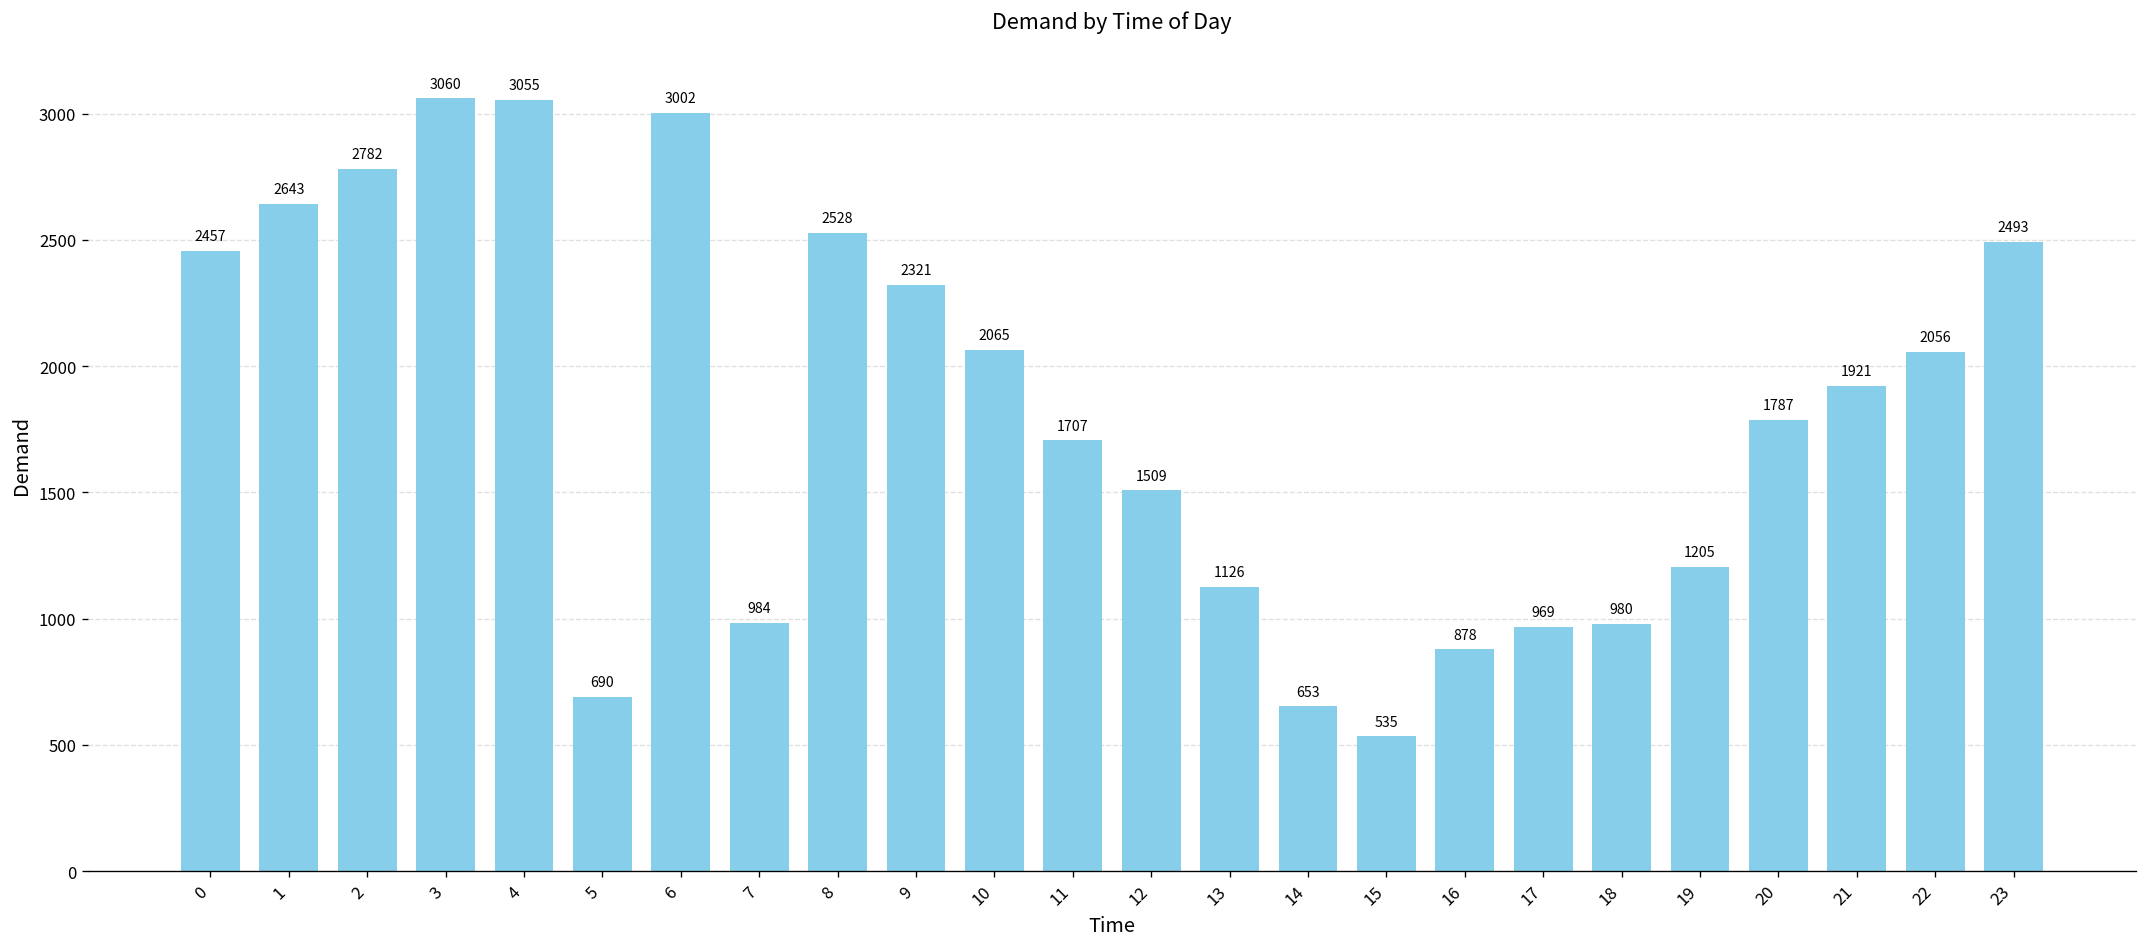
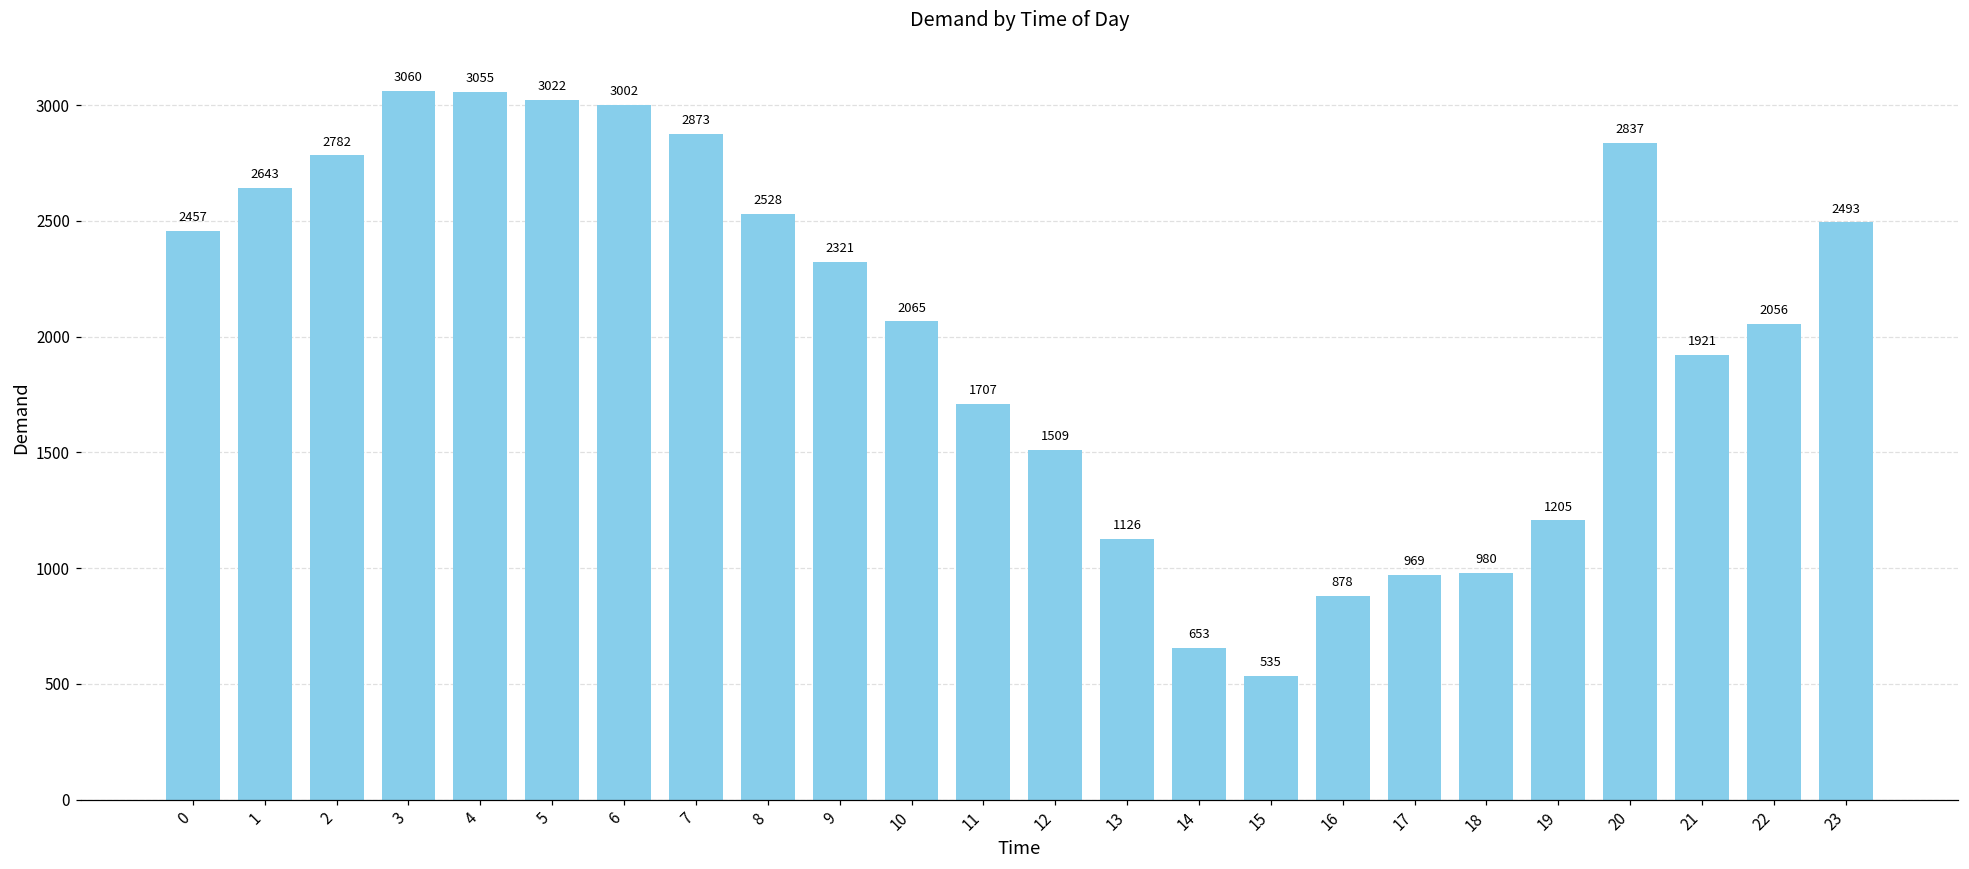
  {
    "0": 2457,
    "1": 2643,
    "2": 2782,
    "3": 3060,
    "4": 3055,
-   "5": 690,
+   "5": 3022,
    "6": 3002,
-   "7": 984,
+   "7": 2873,
    "8": 2528,
    "9": 2321,
    "10": 2065,
    "11": 1707,
    "12": 1509,
    "13": 1126,
    "14": 653,
    "15": 535,
    "16": 878,
    "17": 969,
    "18": 980,
    "19": 1205,
-   "20": 1787,
+   "20": 2837,
    "21": 1921,
    "22": 2056,
    "23": 2493
  }
